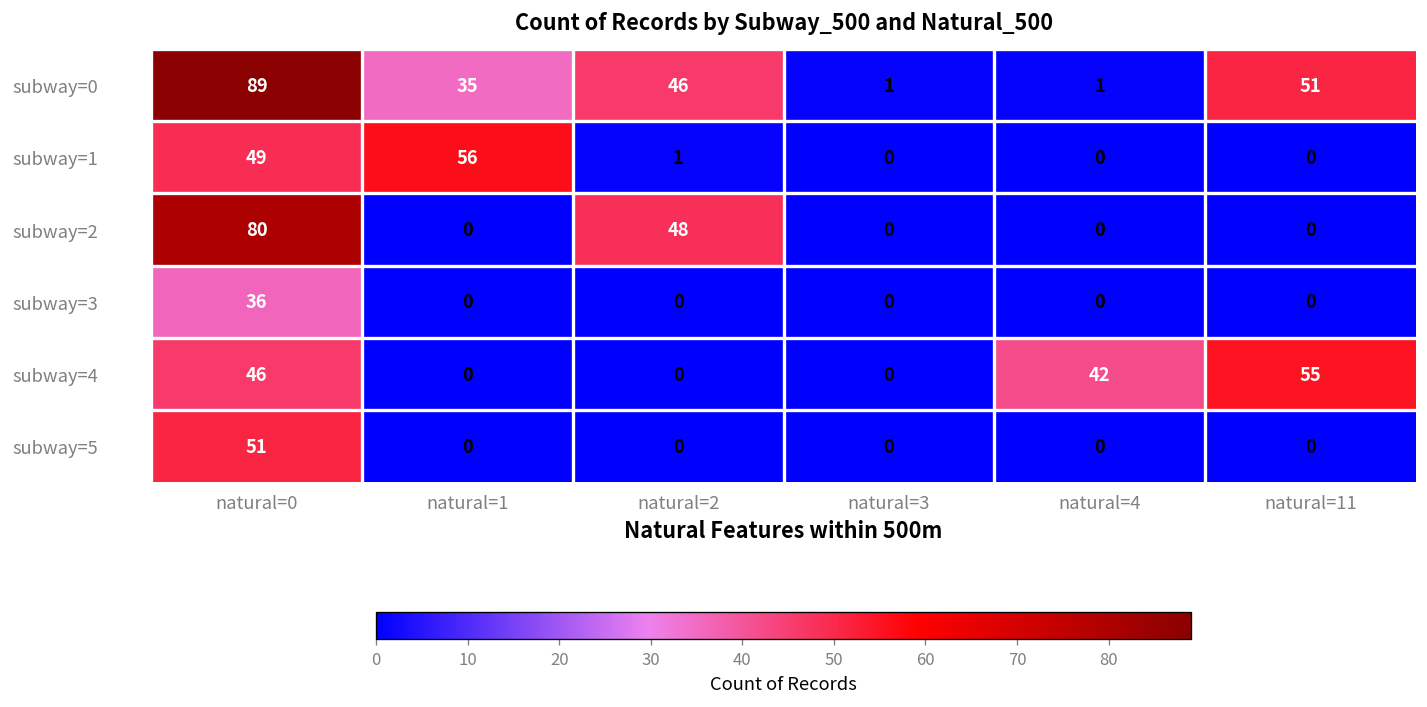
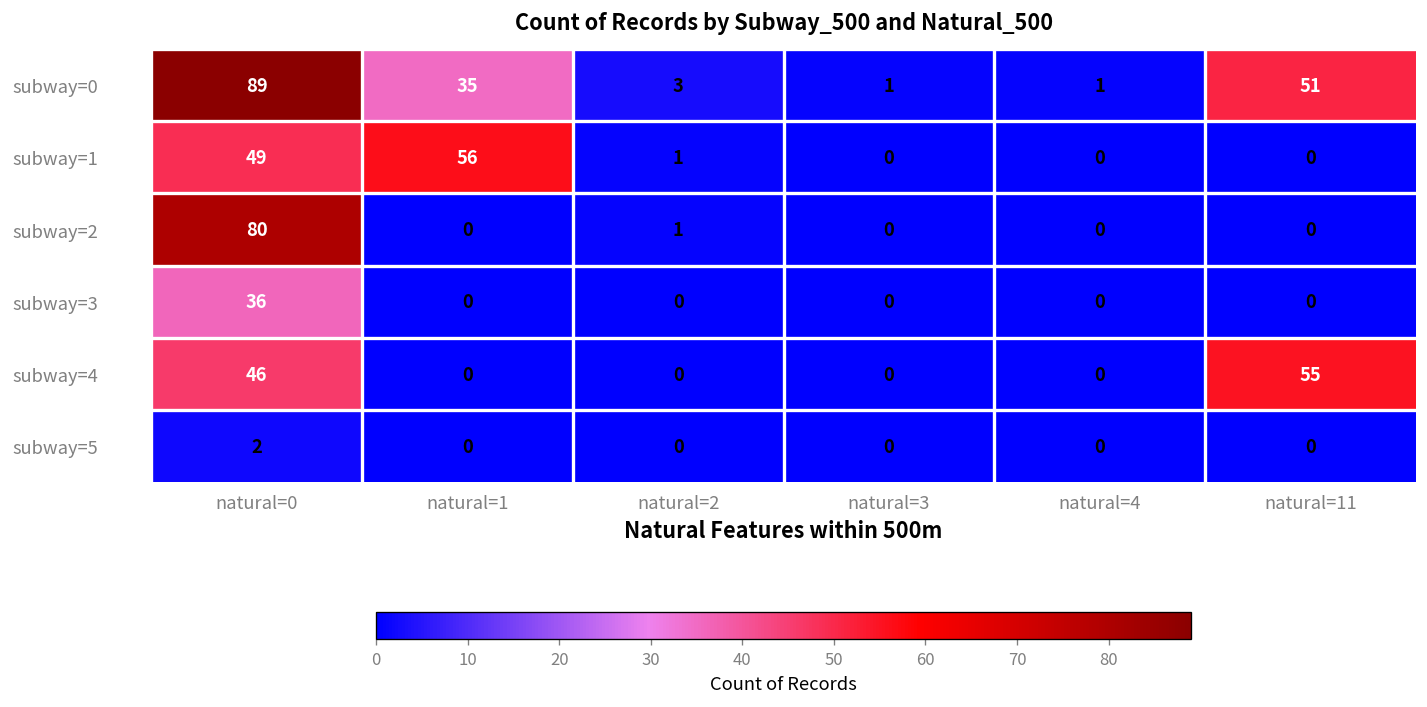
  {
    "subway=0": {
      "natural=0": 89,
      "natural=1": 35,
-     "natural=2": 46,
+     "natural=2": 3,
      "natural=3": 1,
      "natural=4": 1,
      "natural=11": 51
    },
    "subway=1": {
      "natural=0": 49,
      "natural=1": 56,
      "natural=2": 1,
      "natural=3": 0,
      "natural=4": 0,
      "natural=11": 0
    },
    "subway=2": {
      "natural=0": 80,
      "natural=1": 0,
-     "natural=2": 48,
+     "natural=2": 1,
      "natural=3": 0,
      "natural=4": 0,
      "natural=11": 0
    },
    "subway=3": {
      "natural=0": 36,
      "natural=1": 0,
      "natural=2": 0,
      "natural=3": 0,
      "natural=4": 0,
      "natural=11": 0
    },
    "subway=4": {
      "natural=0": 46,
      "natural=1": 0,
      "natural=2": 0,
      "natural=3": 0,
-     "natural=4": 42,
+     "natural=4": 0,
      "natural=11": 55
    },
    "subway=5": {
-     "natural=0": 51,
+     "natural=0": 2,
      "natural=1": 0,
      "natural=2": 0,
      "natural=3": 0,
      "natural=4": 0,
      "natural=11": 0
    }
  }
